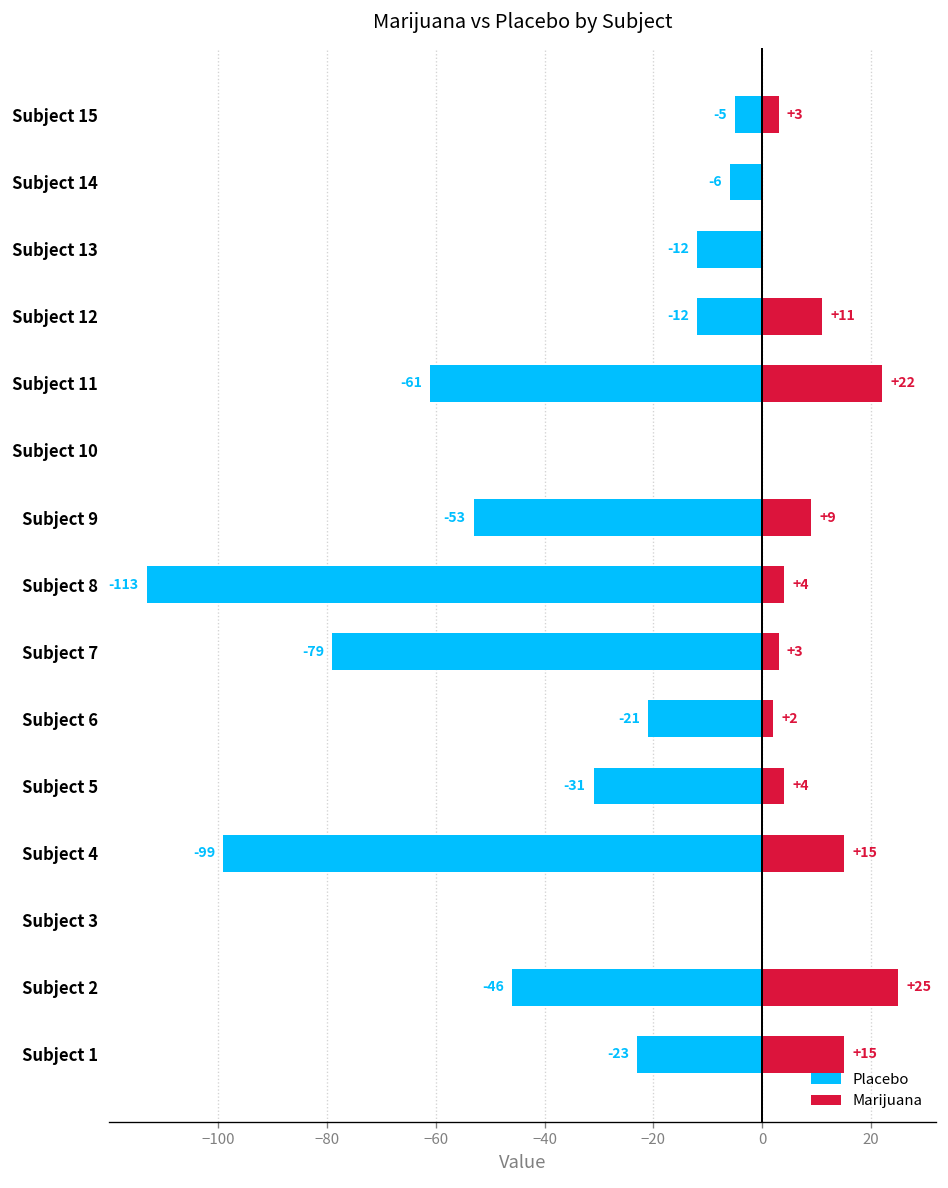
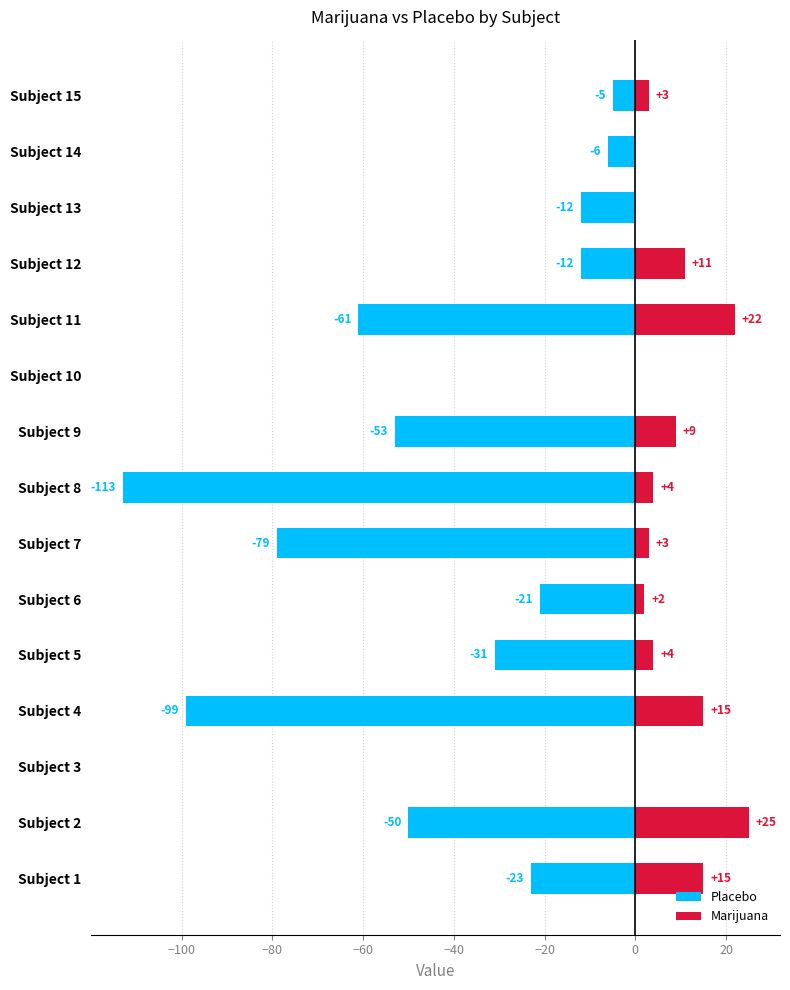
  {
    "Placebo": {
      "Subject 15": "-5",
      "Subject 14": "-6",
      "Subject 13": "-12",
      "Subject 12": "-12",
      "Subject 11": "-61",
      "Subject 9": "-53",
      "Subject 8": "-113",
      "Subject 7": "-79",
      "Subject 6": "-21",
      "Subject 5": "-31",
      "Subject 4": "-99",
-     "Subject 2": "-46",
+     "Subject 2": "-50",
      "Subject 1": "-23"
    },
    "Marijuana": {
      "Subject 15": "+3",
      "Subject 12": "+11",
      "Subject 11": "+22",
      "Subject 9": "+9",
      "Subject 8": "+4",
      "Subject 7": "+3",
      "Subject 6": "+2",
      "Subject 5": "+4",
      "Subject 4": "+15",
      "Subject 2": "+25",
      "Subject 1": "+15"
    }
  }
